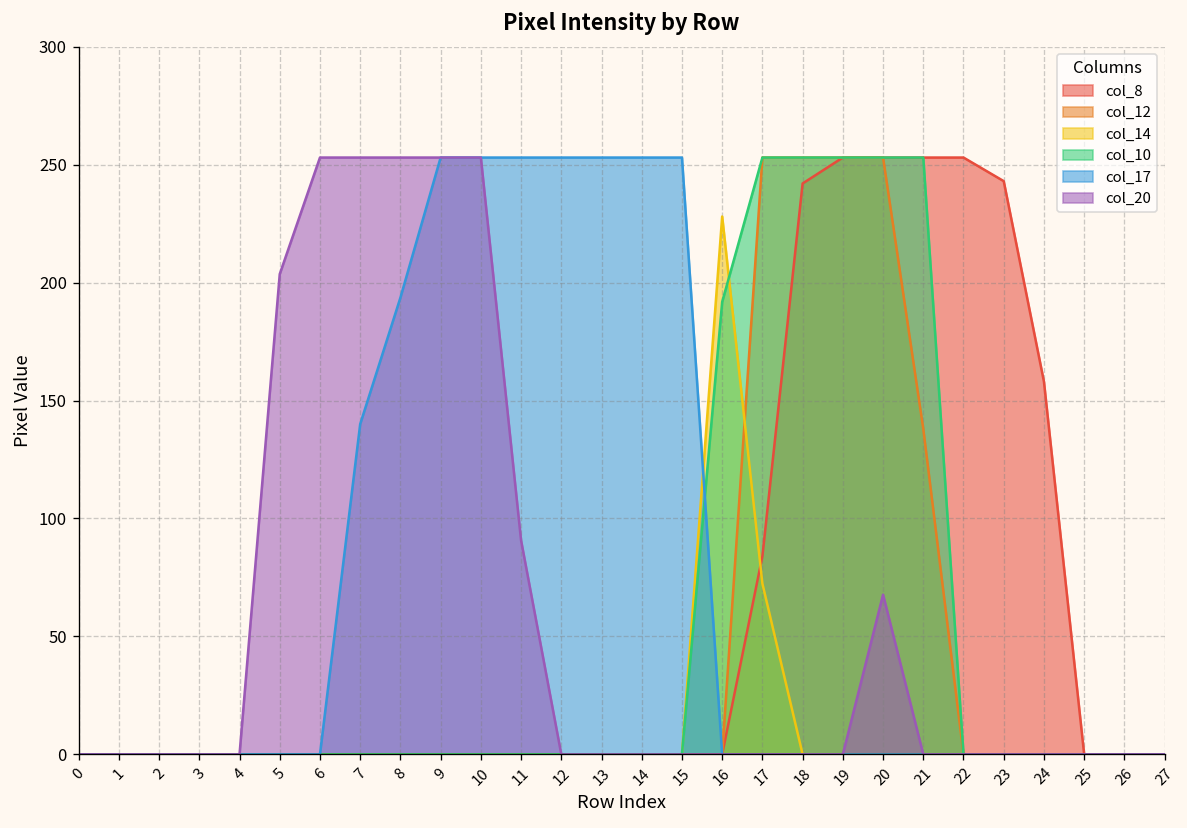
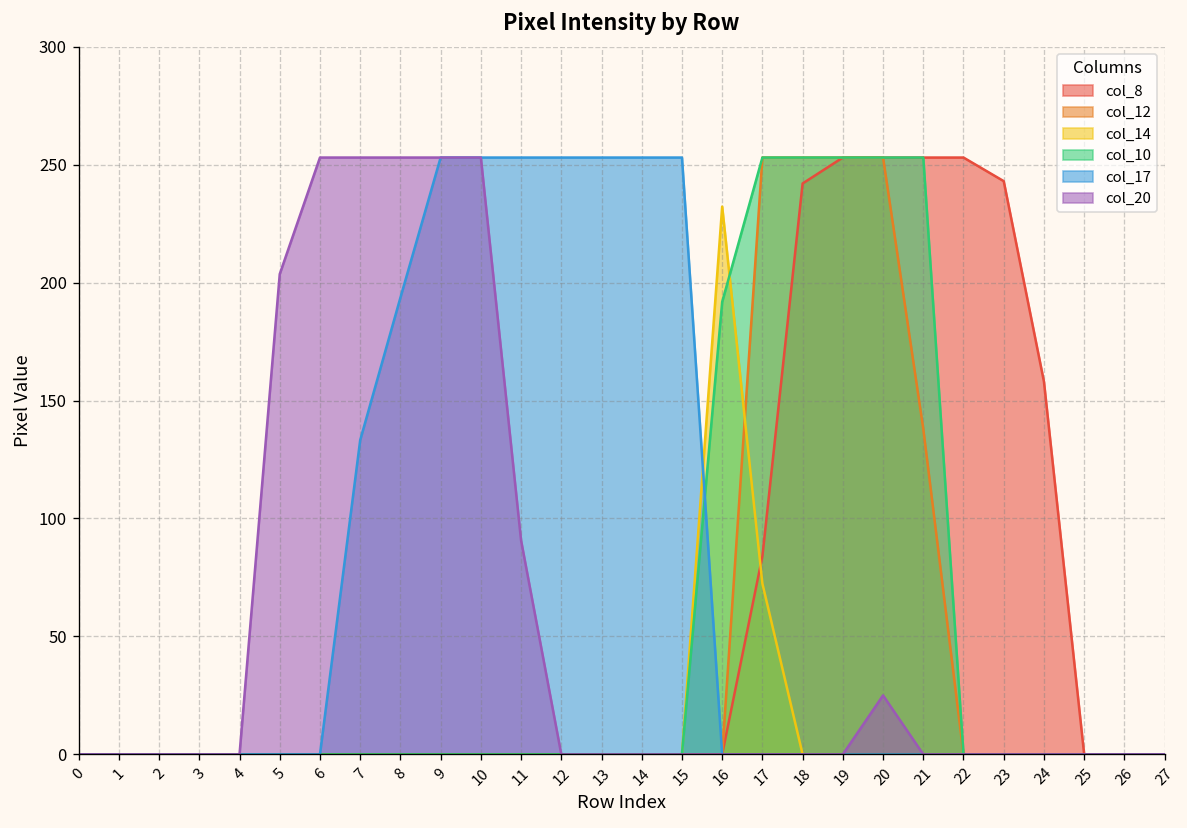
  {
    "col_14": {
-     "16": 228,
+     "16": 232,
      "17": 72
    },
    "col_10": {
      "16": 192
    },
    "col_17": {
-     "7": 140,
+     "7": 133,
      "8": 194,
      "11": 253,
      "12": 253,
      "13": 253,
      "14": 253,
      "15": 253
    },
    "col_20": {
      "5": 204,
      "6": 253,
      "7": 253,
      "8": 253,
      "11": 91,
-     "20": 68
+     "20": 25
    }
  }
